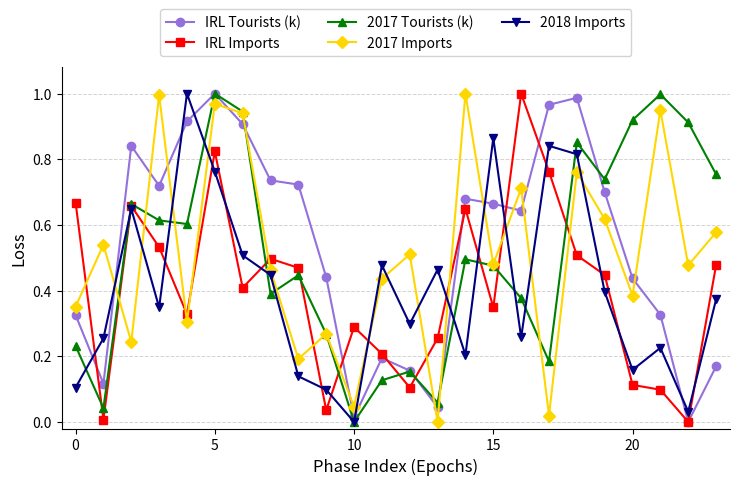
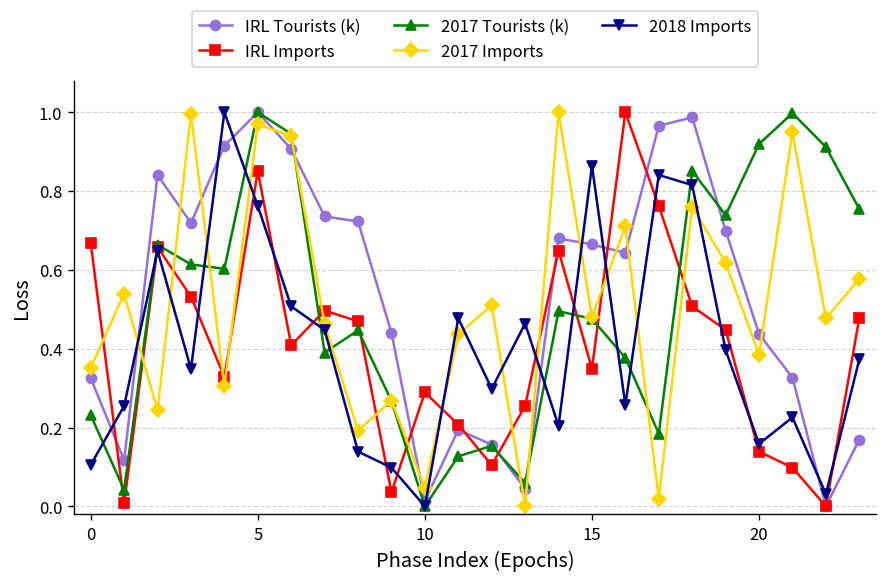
  {
    "IRL Tourists (k)": {
      "0": 0.33,
      "10": 0.01,
      "15": 0.66,
      "20": 0.44
    },
    "IRL Imports": {
      "0": 0.67,
-     "5": 0.82,
+     "5": 0.85,
      "10": 0.29,
      "15": 0.35,
-     "20": 0.11
+     "20": 0.14
    },
    "2017 Tourists (k)": {
      "0": 0.23,
      "20": 0.92
    },
    "2017 Imports": {
      "0": 0.35,
      "5": 0.97,
      "10": 0.05,
      "20": 0.38
    },
    "2018 Imports": {
      "0": 0.10,
      "5": 0.76,
      "15": 0.86,
      "20": 0.16
    }
  }
